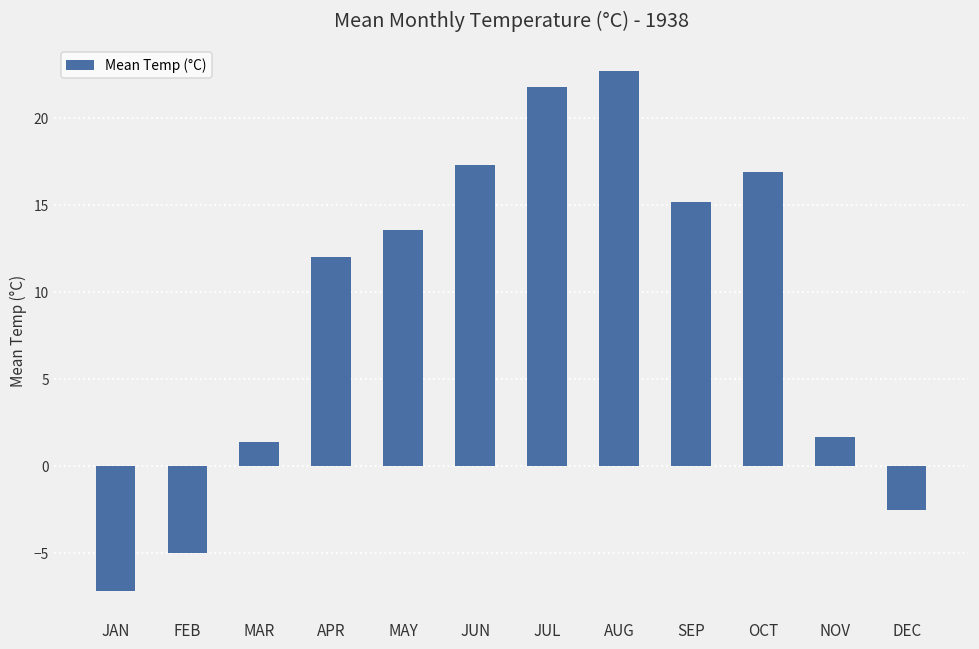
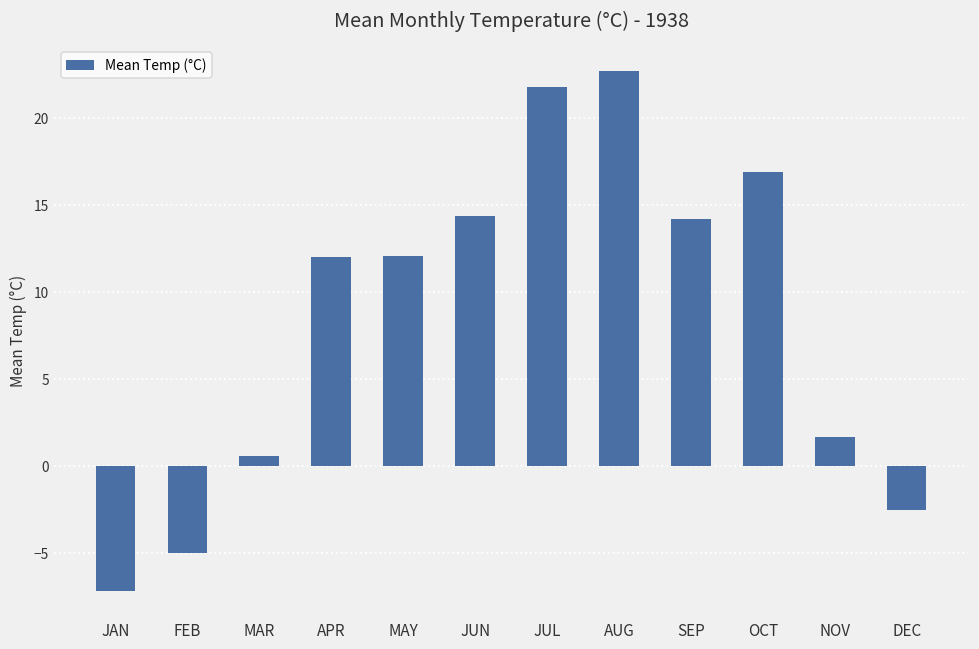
  {
    "JAN": -7.2,
    "FEB": -5.0,
-   "MAR": 1.4,
+   "MAR": 0.6,
    "APR": 12.0,
-   "MAY": 13.6,
-   "JUN": 17.3,
+   "MAY": 12.1,
+   "JUN": 14.4,
    "JUL": 21.8,
    "AUG": 22.7,
-   "SEP": 15.2,
+   "SEP": 14.2,
    "OCT": 16.9,
    "NOV": 1.7,
    "DEC": -2.5
  }
